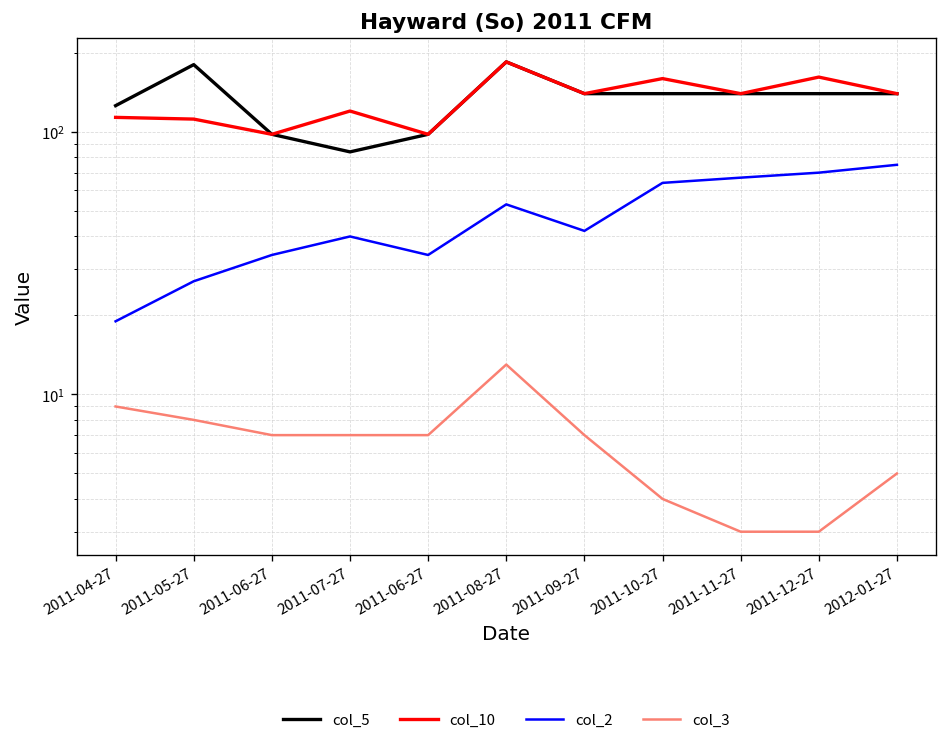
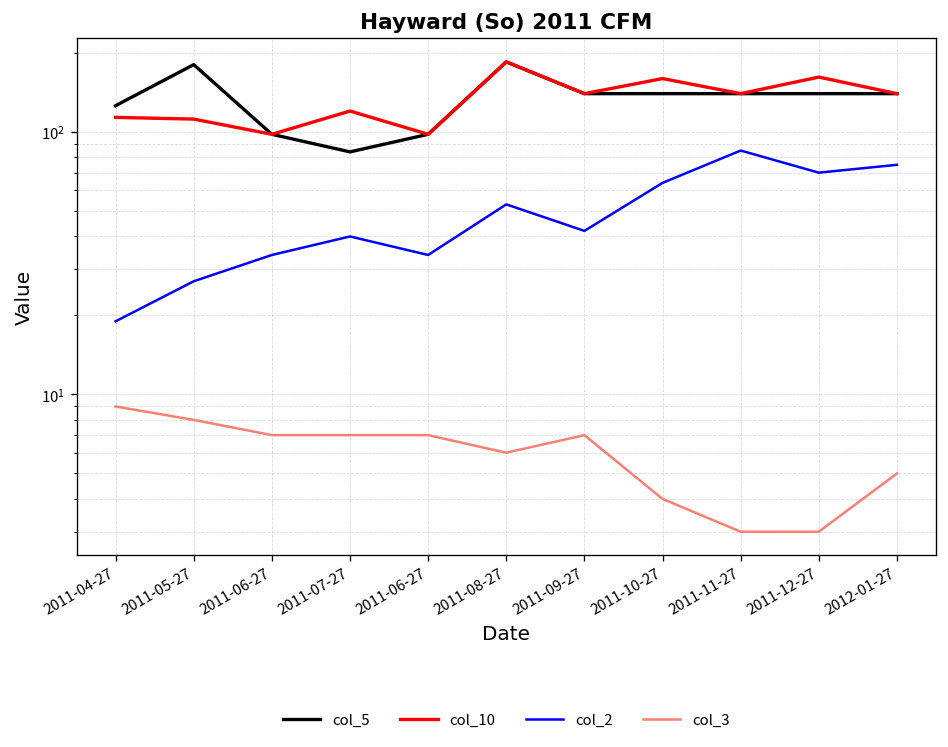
  {
    "col_5": {
      "2011-04-27": 130,
      "2011-05-27": 180,
      "2011-07-27": 84,
      "2011-10-27": 140,
      "2011-12-27": 140
    },
    "col_10": {
      "2011-04-27": 110,
      "2011-05-27": 110,
      "2011-07-27": 120,
      "2011-10-27": 160,
      "2011-12-27": 160
    },
    "col_2": {
      "2011-04-27": 19,
      "2011-05-27": 27,
      "2011-07-27": 40,
      "2011-08-27": 53,
      "2011-09-27": 42,
      "2011-10-27": 64,
-     "2011-11-27": 67,
+     "2011-11-27": 85,
      "2011-12-27": 70,
      "2012-01-27": 75
    },
    "col_3": {
      "2011-04-27": 9,
      "2011-05-27": 8,
      "2011-07-27": 7,
-     "2011-08-27": 13,
+     "2011-08-27": 6,
      "2011-09-27": 7,
      "2011-10-27": 4,
      "2011-11-27": 3,
      "2011-12-27": 3,
      "2012-01-27": 5
    }
  }
